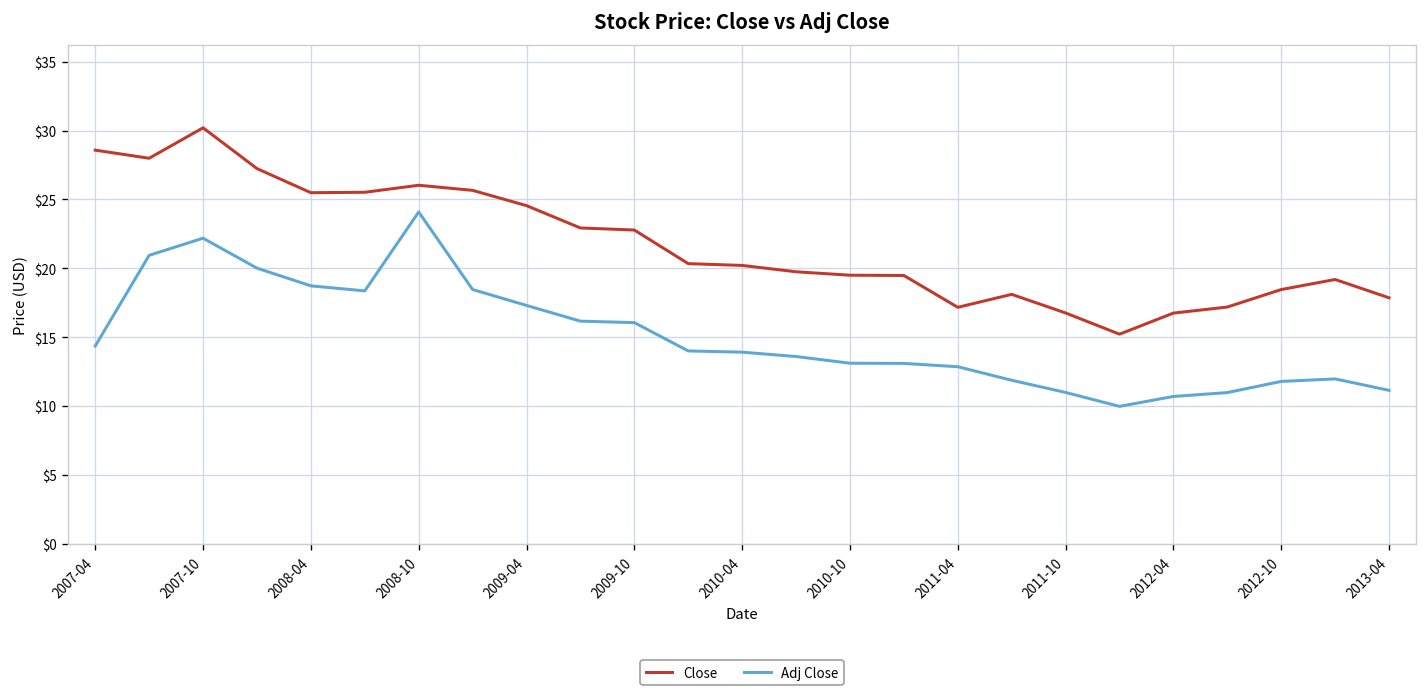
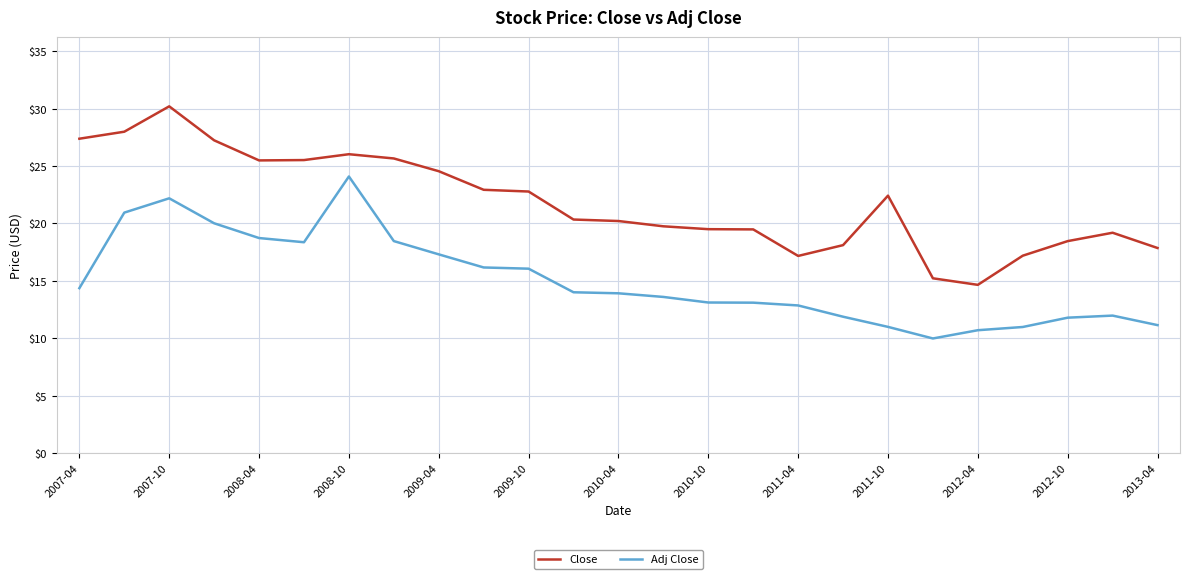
  {
    "Close": {
-     "2007-04": "$28.6",
+     "2007-04": "$27.4",
      "2007-10": "$30.2",
      "2008-04": "$25.5",
      "2008-10": "$26.0",
      "2009-04": "$24.5",
      "2009-10": "$22.8",
      "2010-04": "$20.2",
      "2010-10": "$19.5",
      "2011-04": "$17.2",
-     "2011-10": "$16.8",
-     "2012-04": "$16.8",
+     "2011-10": "$22.4",
+     "2012-04": "$14.7",
      "2012-10": "$18.5",
      "2013-04": "$17.9"
    },
    "Adj Close": {
      "2007-04": "$14.4",
      "2007-10": "$22.2",
      "2008-04": "$18.7",
      "2008-10": "$24.1",
      "2009-04": "$17.3",
      "2009-10": "$16.1",
      "2010-04": "$13.9",
      "2010-10": "$13.1",
      "2011-04": "$12.9",
      "2011-10": "$11.0",
      "2012-04": "$10.7",
      "2012-10": "$11.8",
      "2013-04": "$11.1"
    }
  }
